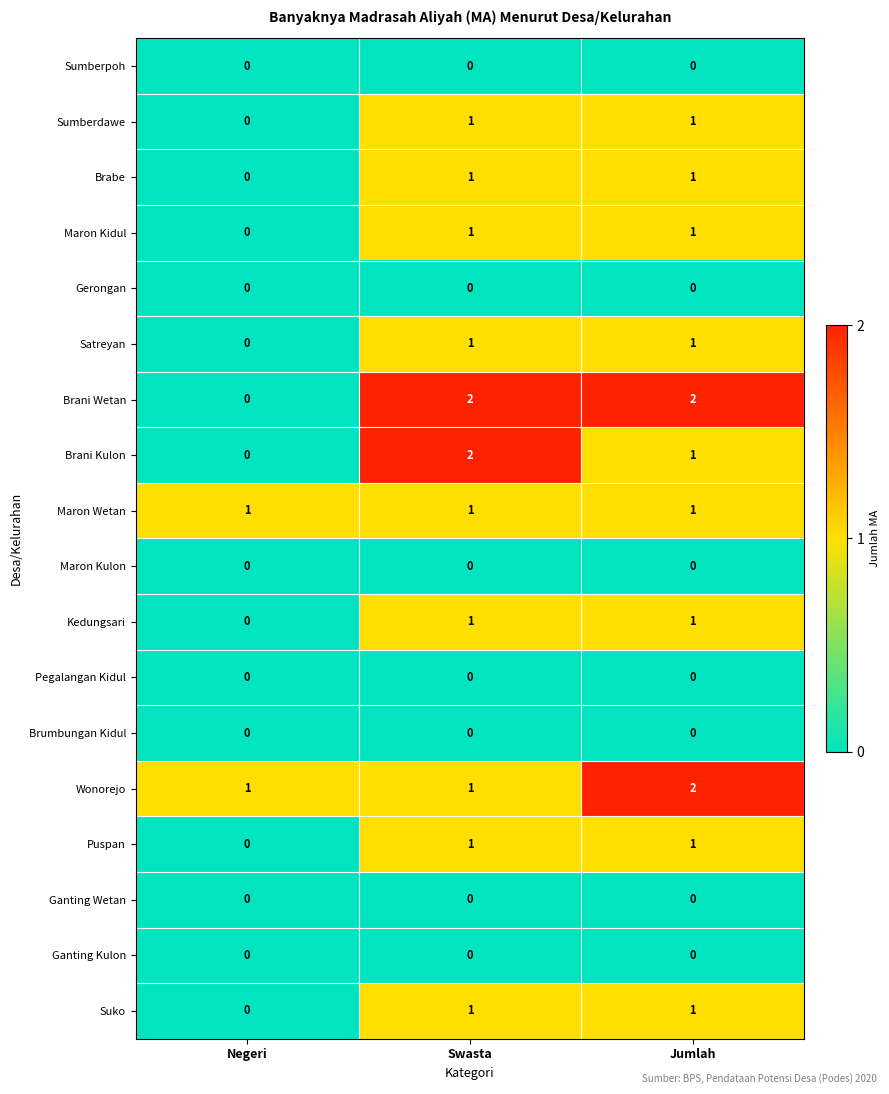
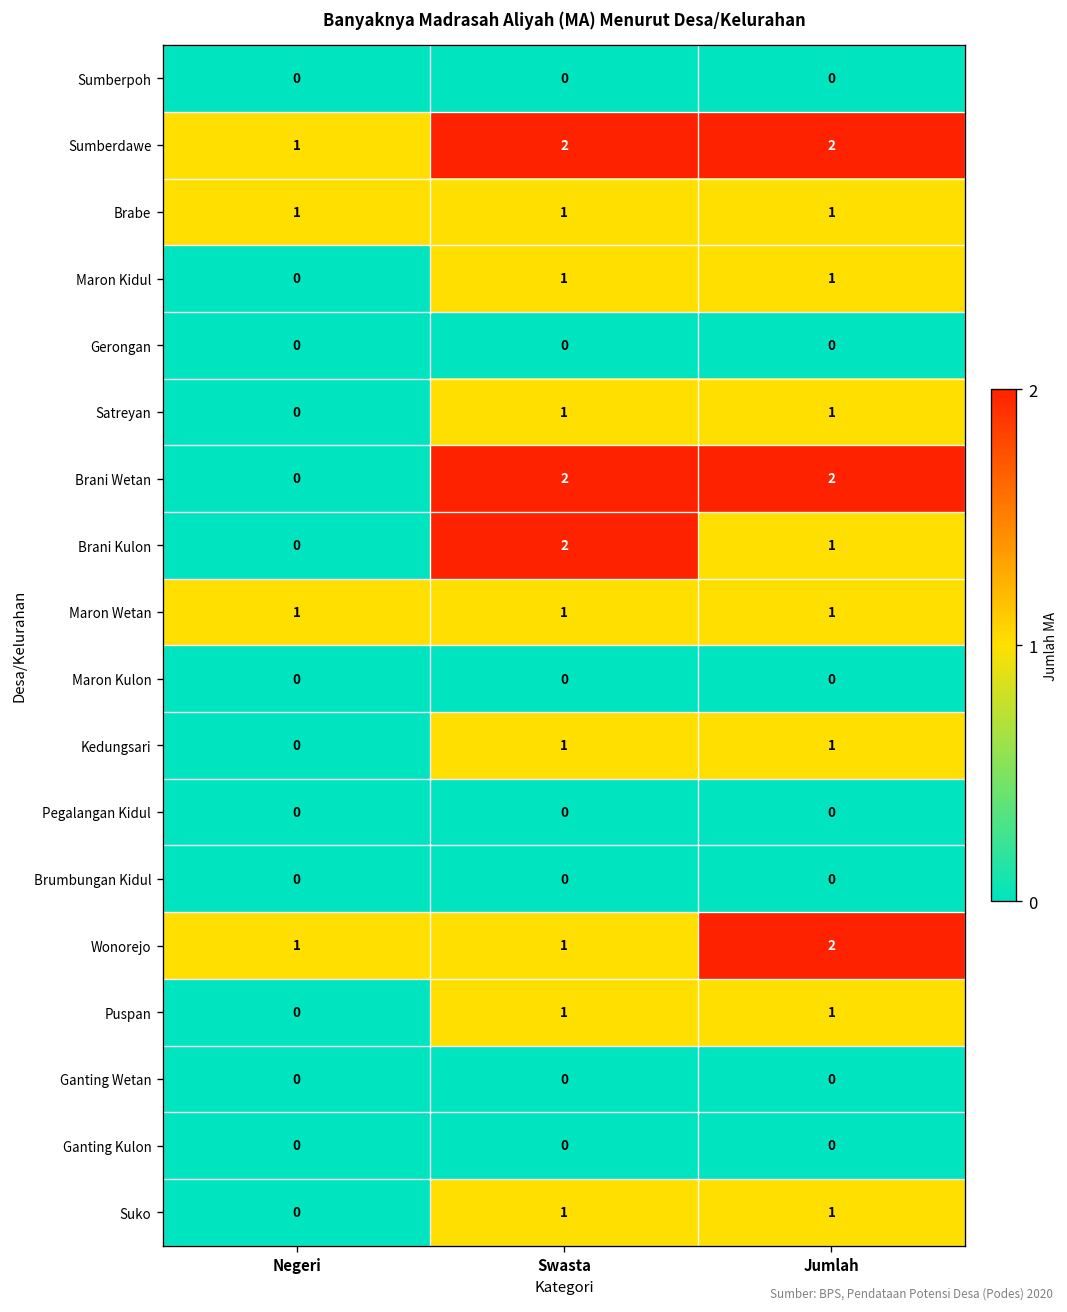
  {
    "Sumberpoh": {
      "Negeri": 0,
      "Swasta": 0,
      "Jumlah": 0
    },
    "Sumberdawe": {
-     "Negeri": 0,
-     "Swasta": 1,
-     "Jumlah": 1
+     "Negeri": 1,
+     "Swasta": 2,
+     "Jumlah": 2
    },
    "Brabe": {
-     "Negeri": 0,
+     "Negeri": 1,
      "Swasta": 1,
      "Jumlah": 1
    },
    "Maron Kidul": {
      "Negeri": 0,
      "Swasta": 1,
      "Jumlah": 1
    },
    "Gerongan": {
      "Negeri": 0,
      "Swasta": 0,
      "Jumlah": 0
    },
    "Satreyan": {
      "Negeri": 0,
      "Swasta": 1,
      "Jumlah": 1
    },
    "Brani Wetan": {
      "Negeri": 0,
      "Swasta": 2,
      "Jumlah": 2
    },
    "Brani Kulon": {
      "Negeri": 0,
      "Swasta": 2,
      "Jumlah": 1
    },
    "Maron Wetan": {
      "Negeri": 1,
      "Swasta": 1,
      "Jumlah": 1
    },
    "Maron Kulon": {
      "Negeri": 0,
      "Swasta": 0,
      "Jumlah": 0
    },
    "Kedungsari": {
      "Negeri": 0,
      "Swasta": 1,
      "Jumlah": 1
    },
    "Pegalangan Kidul": {
      "Negeri": 0,
      "Swasta": 0,
      "Jumlah": 0
    },
    "Brumbungan Kidul": {
      "Negeri": 0,
      "Swasta": 0,
      "Jumlah": 0
    },
    "Wonorejo": {
      "Negeri": 1,
      "Swasta": 1,
      "Jumlah": 2
    },
    "Puspan": {
      "Negeri": 0,
      "Swasta": 1,
      "Jumlah": 1
    },
    "Ganting Wetan": {
      "Negeri": 0,
      "Swasta": 0,
      "Jumlah": 0
    },
    "Ganting Kulon": {
      "Negeri": 0,
      "Swasta": 0,
      "Jumlah": 0
    },
    "Suko": {
      "Negeri": 0,
      "Swasta": 1,
      "Jumlah": 1
    }
  }
